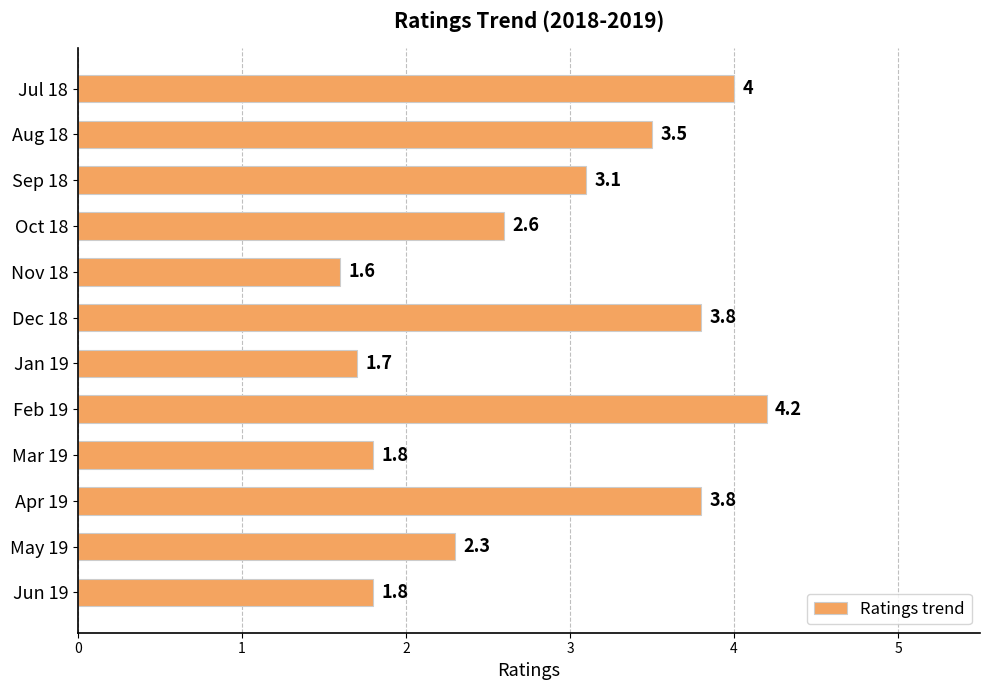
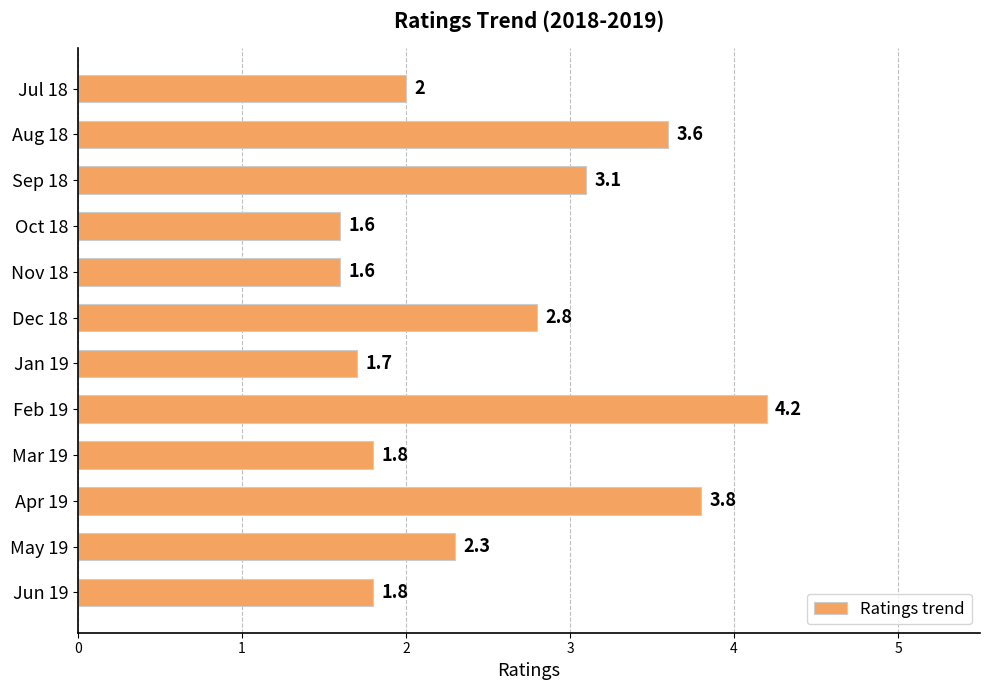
  {
-   "Jul 18": 4,
-   "Aug 18": 3.5,
+   "Jul 18": 2,
+   "Aug 18": 3.6,
    "Sep 18": 3.1,
-   "Oct 18": 2.6,
+   "Oct 18": 1.6,
    "Nov 18": 1.6,
-   "Dec 18": 3.8,
+   "Dec 18": 2.8,
    "Jan 19": 1.7,
    "Feb 19": 4.2,
    "Mar 19": 1.8,
    "Apr 19": 3.8,
    "May 19": 2.3,
    "Jun 19": 1.8
  }
